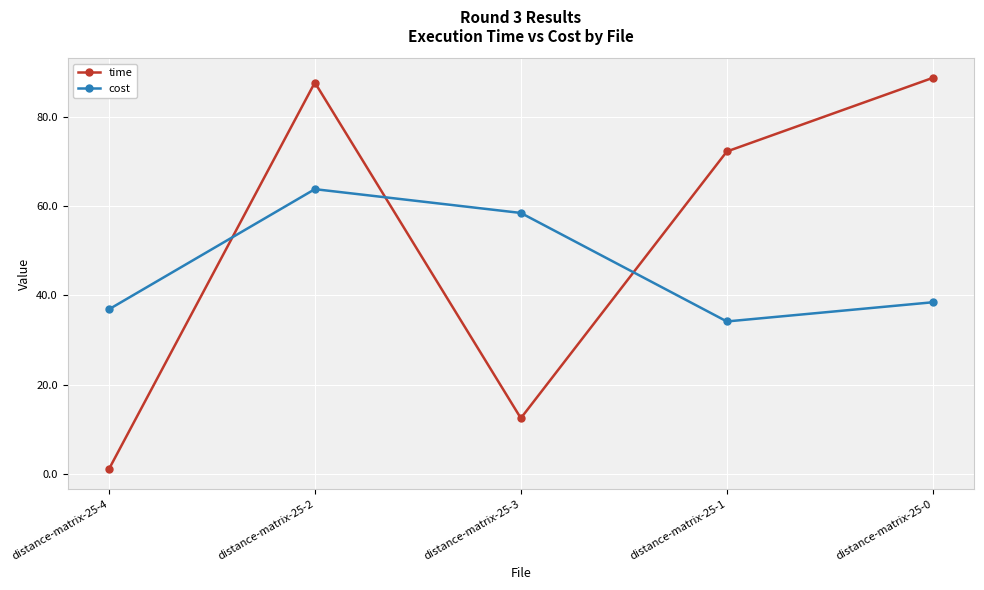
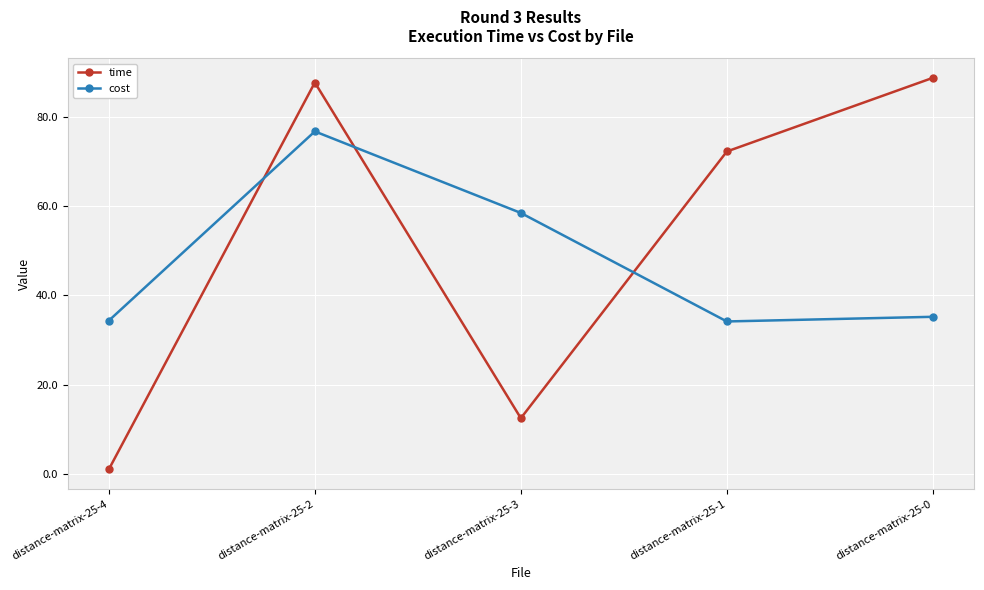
  {
    "time": {
      "distance-matrix-25-4": 1,
      "distance-matrix-25-2": 88,
      "distance-matrix-25-3": 12,
      "distance-matrix-25-1": 72,
      "distance-matrix-25-0": 89
    },
    "cost": {
-     "distance-matrix-25-4": 37,
-     "distance-matrix-25-2": 64,
+     "distance-matrix-25-4": 34,
+     "distance-matrix-25-2": 77,
      "distance-matrix-25-3": 58,
      "distance-matrix-25-1": 34,
-     "distance-matrix-25-0": 38
+     "distance-matrix-25-0": 35
    }
  }
